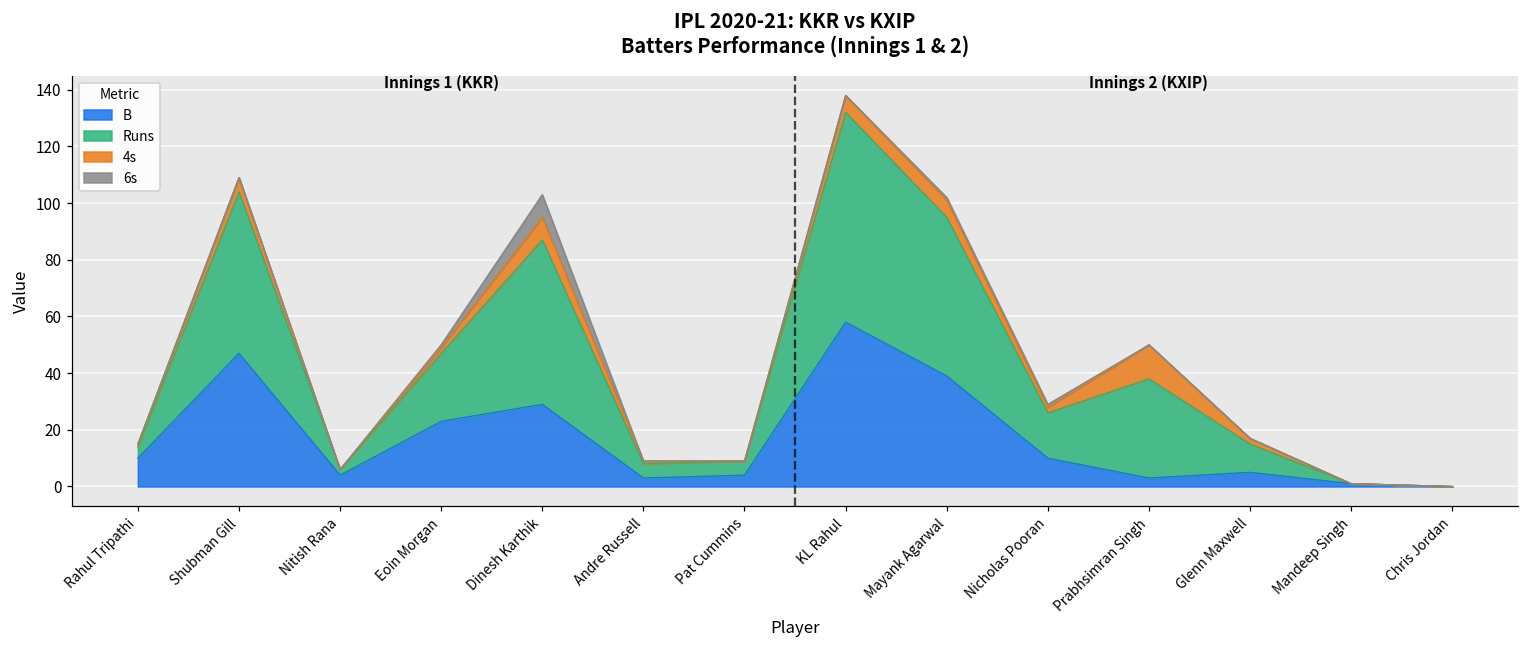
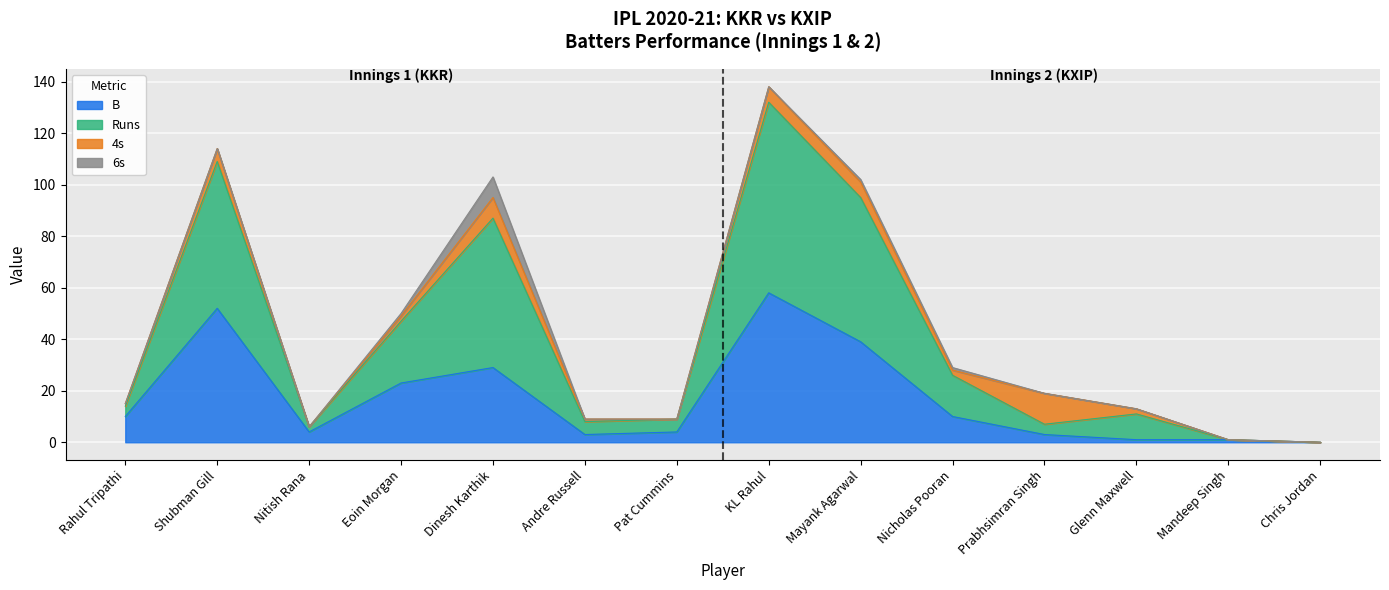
  {
    "B": {
      "Rahul Tripathi": 10,
-     "Shubman Gill": 47,
+     "Shubman Gill": 52,
      "Nitish Rana": 4,
      "Eoin Morgan": 23,
      "Dinesh Karthik": 29,
      "Andre Russell": 3,
      "Pat Cummins": 4,
      "KL Rahul": 58,
      "Mayank Agarwal": 39,
      "Nicholas Pooran": 10,
      "Prabhsimran Singh": 3,
-     "Glenn Maxwell": 5
+     "Glenn Maxwell": 1
    },
    "Runs": {
      "Rahul Tripathi": 4,
      "Shubman Gill": 57,
      "Eoin Morgan": 24,
      "Dinesh Karthik": 58,
      "Andre Russell": 5,
      "KL Rahul": 74,
      "Mayank Agarwal": 56,
      "Nicholas Pooran": 16,
-     "Prabhsimran Singh": 35,
+     "Prabhsimran Singh": 4,
      "Glenn Maxwell": 10
    },
    "4s": {
      "Dinesh Karthik": 8,
      "Mayank Agarwal": 6
    },
    "6s": {
      "Dinesh Karthik": 8,
      "Mayank Agarwal": 1
    }
  }
